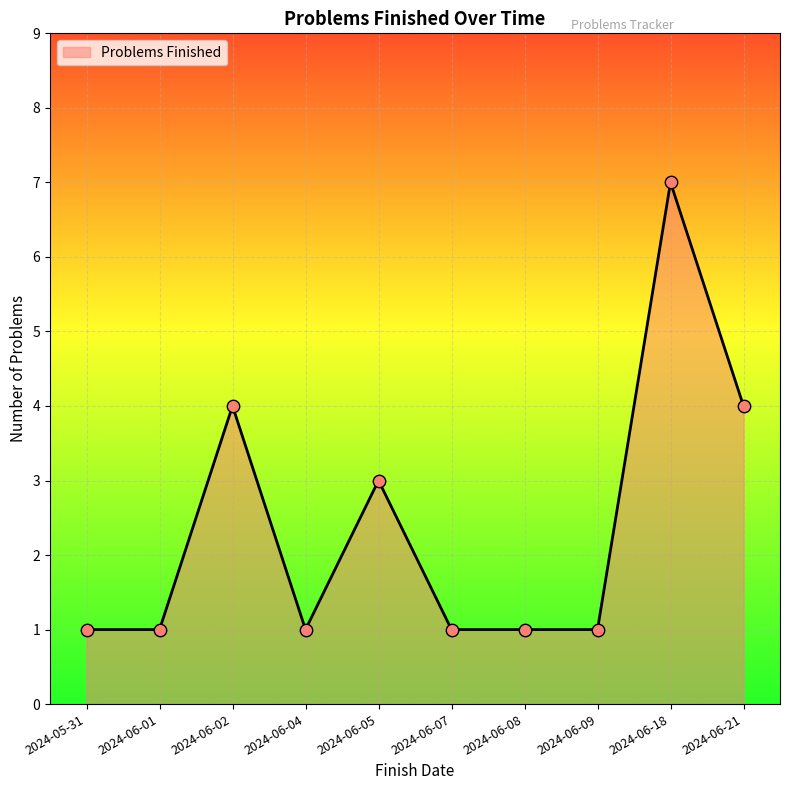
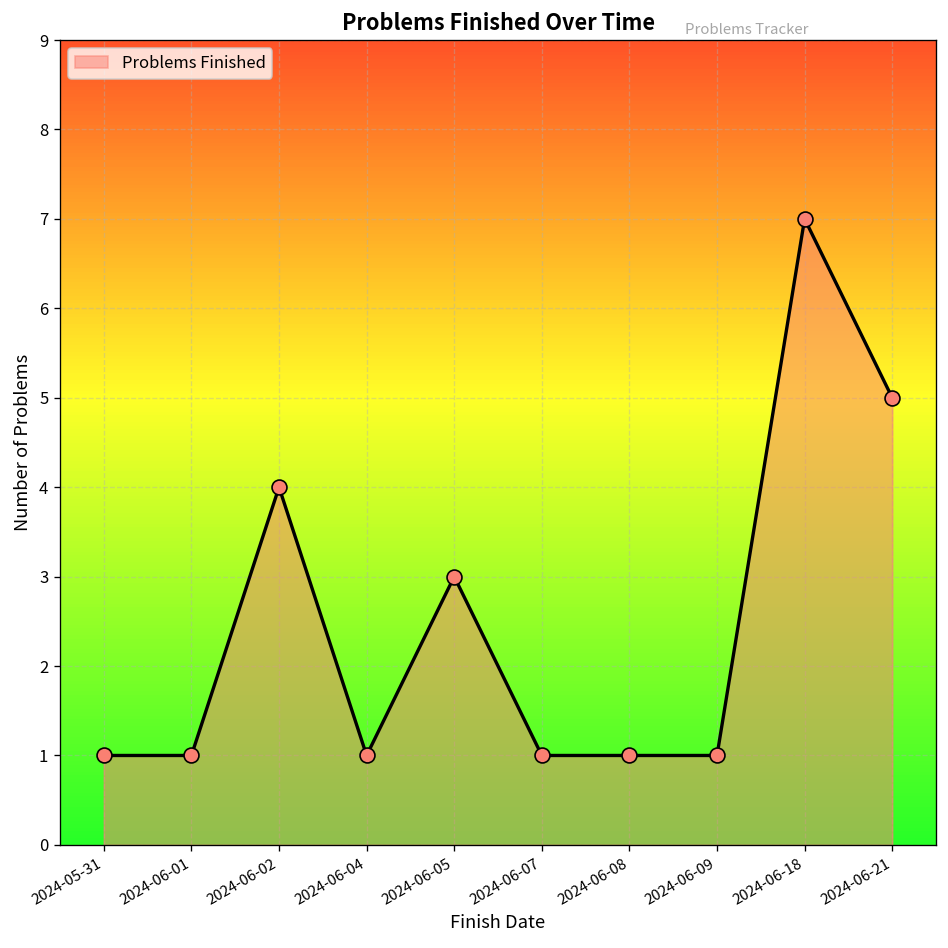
  {
    "2024-05-31": 1,
    "2024-06-01": 1,
    "2024-06-02": 4,
    "2024-06-04": 1,
    "2024-06-05": 3,
    "2024-06-07": 1,
    "2024-06-08": 1,
    "2024-06-09": 1,
    "2024-06-18": 7,
-   "2024-06-21": 4
+   "2024-06-21": 5
  }
